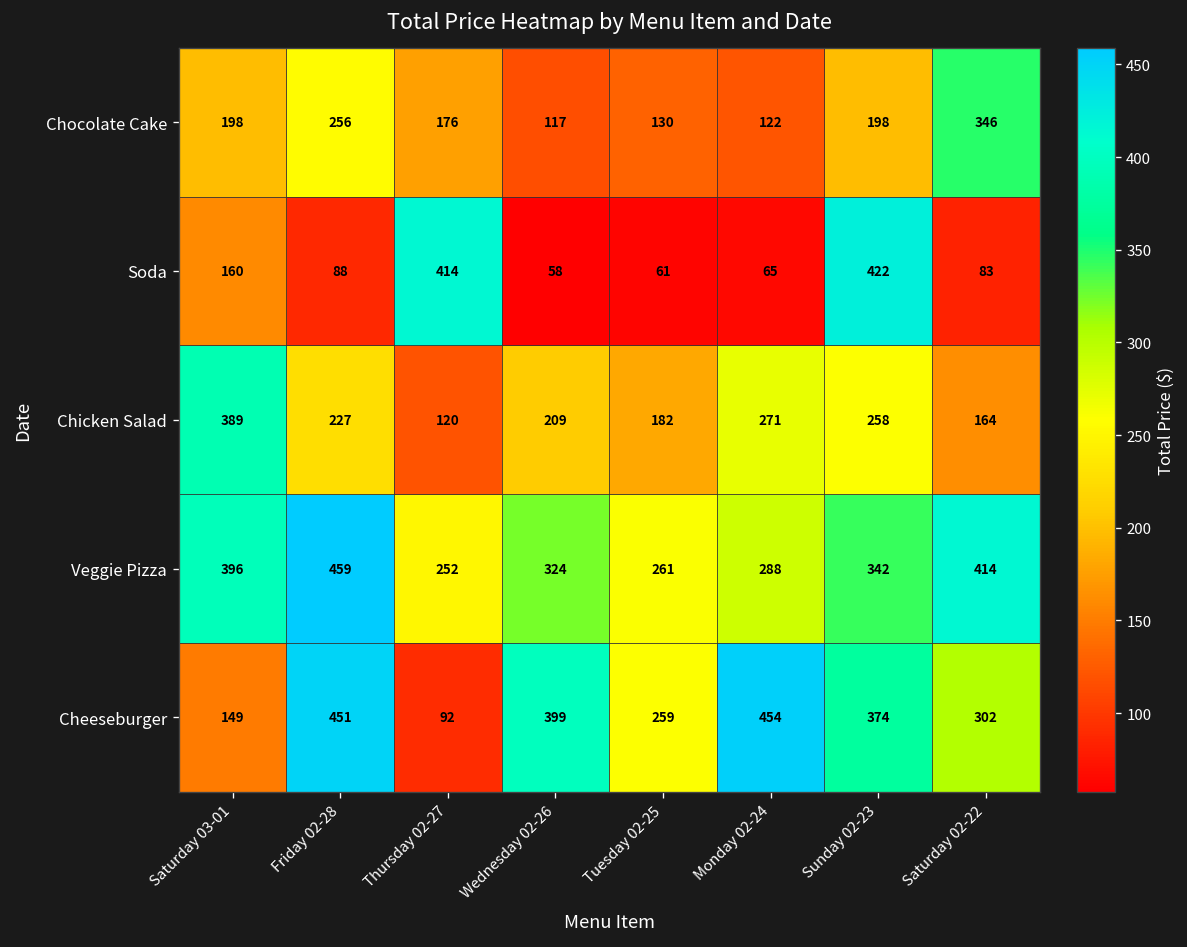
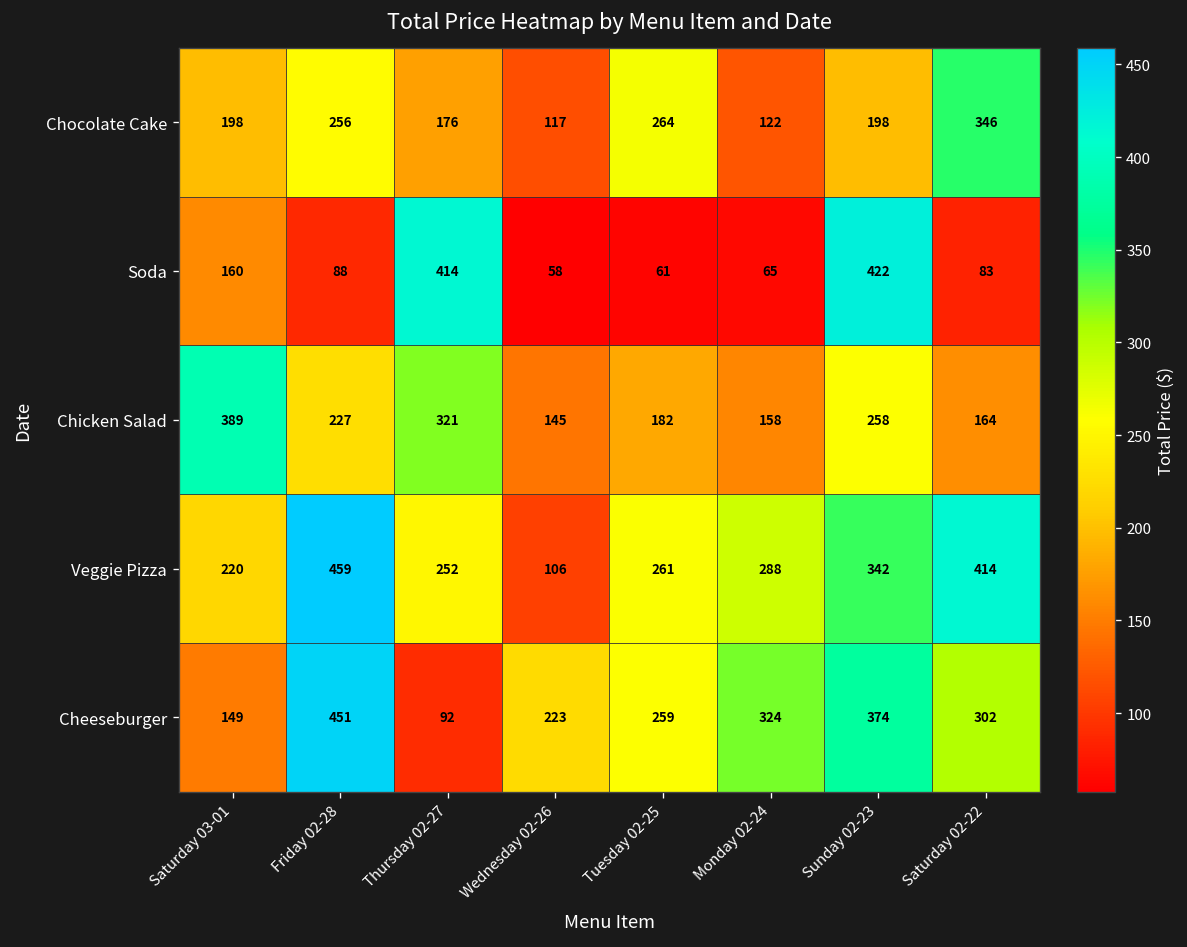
  {
    "Chocolate Cake": {
      "Saturday 03-01": 198,
      "Friday 02-28": 256,
      "Thursday 02-27": 176,
      "Wednesday 02-26": 117,
-     "Tuesday 02-25": 130,
+     "Tuesday 02-25": 264,
      "Monday 02-24": 122,
      "Sunday 02-23": 198,
      "Saturday 02-22": 346
    },
    "Soda": {
      "Saturday 03-01": 160,
      "Friday 02-28": 88,
      "Thursday 02-27": 414,
      "Wednesday 02-26": 58,
      "Tuesday 02-25": 61,
      "Monday 02-24": 65,
      "Sunday 02-23": 422,
      "Saturday 02-22": 83
    },
    "Chicken Salad": {
      "Saturday 03-01": 389,
      "Friday 02-28": 227,
-     "Thursday 02-27": 120,
-     "Wednesday 02-26": 209,
+     "Thursday 02-27": 321,
+     "Wednesday 02-26": 145,
      "Tuesday 02-25": 182,
-     "Monday 02-24": 271,
+     "Monday 02-24": 158,
      "Sunday 02-23": 258,
      "Saturday 02-22": 164
    },
    "Veggie Pizza": {
-     "Saturday 03-01": 396,
+     "Saturday 03-01": 220,
      "Friday 02-28": 459,
      "Thursday 02-27": 252,
-     "Wednesday 02-26": 324,
+     "Wednesday 02-26": 106,
      "Tuesday 02-25": 261,
      "Monday 02-24": 288,
      "Sunday 02-23": 342,
      "Saturday 02-22": 414
    },
    "Cheeseburger": {
      "Saturday 03-01": 149,
      "Friday 02-28": 451,
      "Thursday 02-27": 92,
-     "Wednesday 02-26": 399,
+     "Wednesday 02-26": 223,
      "Tuesday 02-25": 259,
-     "Monday 02-24": 454,
+     "Monday 02-24": 324,
      "Sunday 02-23": 374,
      "Saturday 02-22": 302
    }
  }
